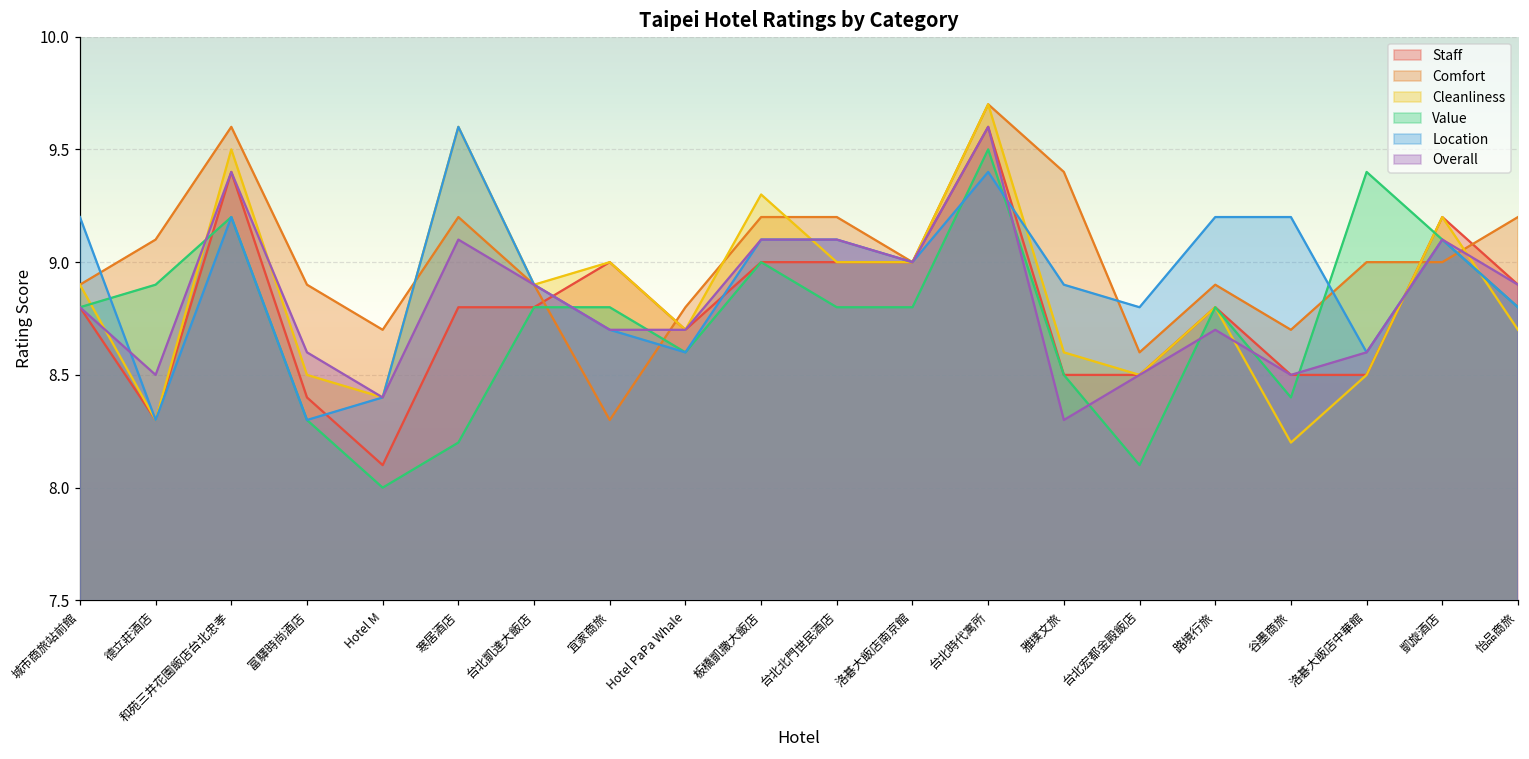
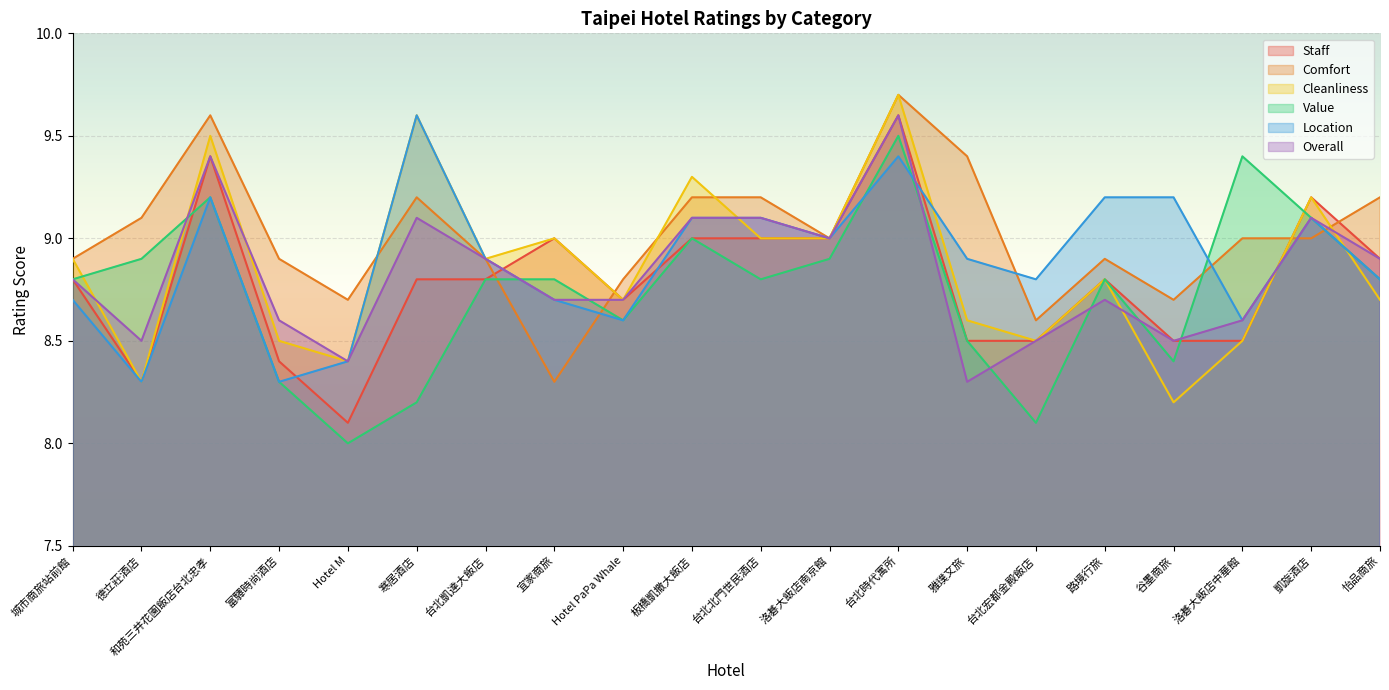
  {
    "Value": {
      "德立莊酒店": 8.9,
      "Hotel M": 8.0,
      "寒居酒店": 8.2,
      "宜家商旅": 8.8,
      "台北北門世民酒店": 8.8,
-     "洛碁大飯店南京館": 8.8,
+     "洛碁大飯店南京館": 8.9,
      "台北時代寓所": 9.5,
      "台北宏都金殿飯店": 8.1,
      "谷墨商旅": 8.4,
      "洛碁大飯店中華館": 9.4
    },
    "Location": {
-     "城市商旅站前館": 9.2,
+     "城市商旅站前館": 8.7,
      "台北時代寓所": 9.4,
      "雅璞文旅": 8.9,
      "台北宏都金殿飯店": 8.8,
      "路境行旅": 9.2,
      "谷墨商旅": 9.2
    },
    "Overall": {
      "德立莊酒店": 8.5,
      "富驛時尚酒店": 8.6,
      "寒居酒店": 9.1,
      "雅璞文旅": 8.3,
      "路境行旅": 8.7
    }
  }
